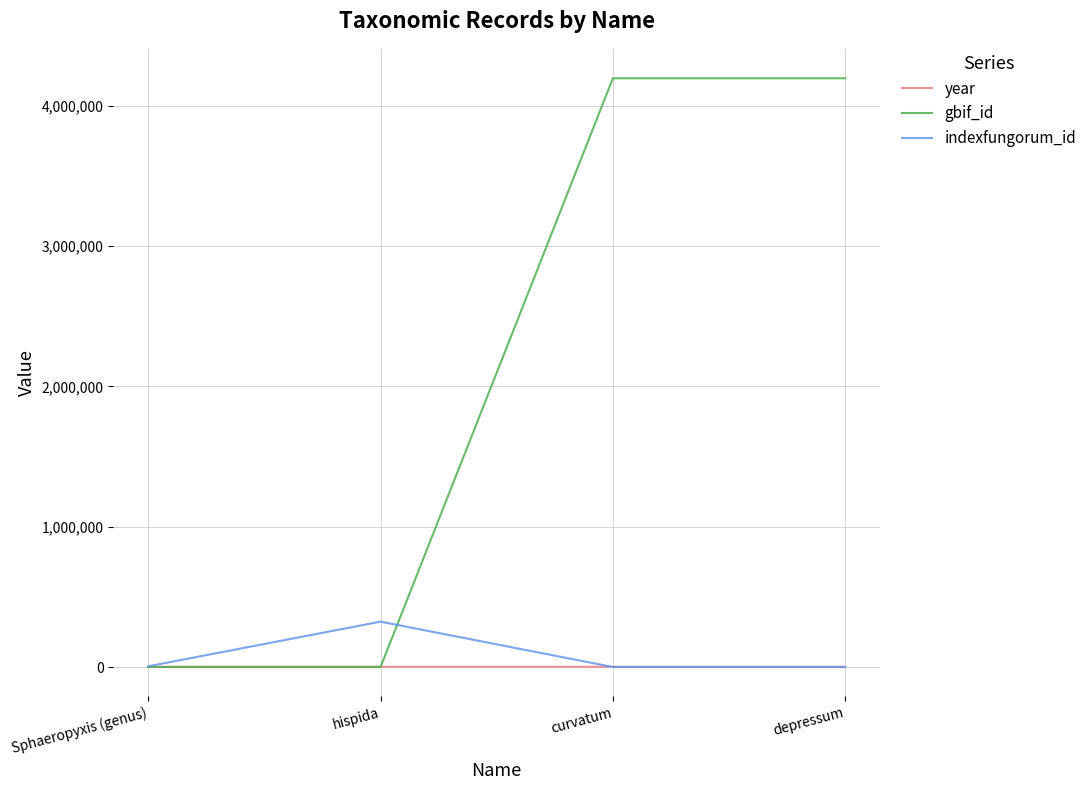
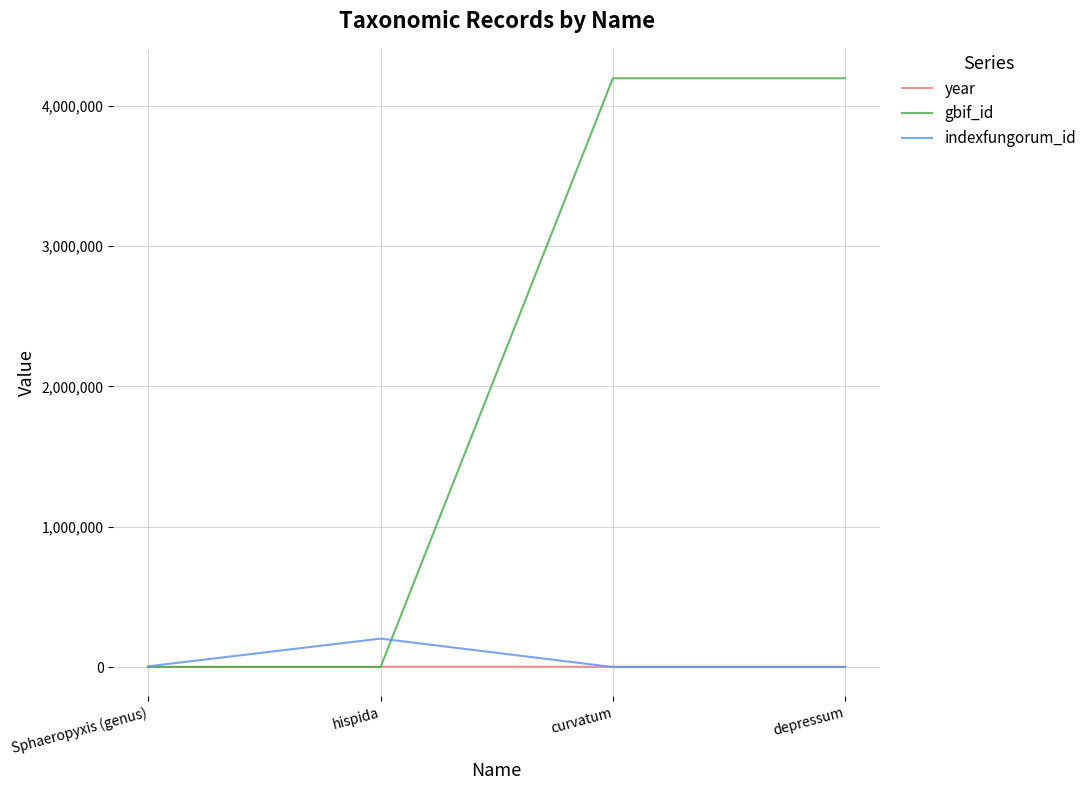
  {
    "gbif_id": {
      "curvatum": "4,200,000",
      "depressum": "4,200,000"
    },
    "indexfungorum_id": {
-     "hispida": "320,000"
+     "hispida": "200,000"
    }
  }
